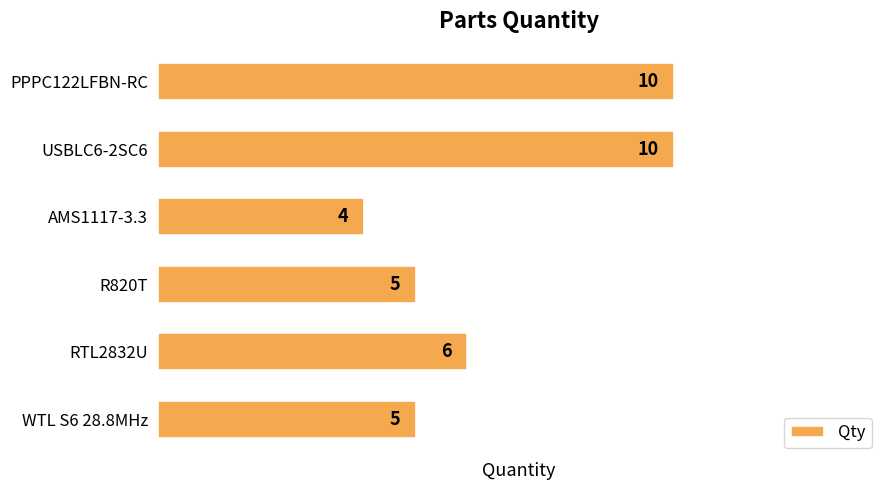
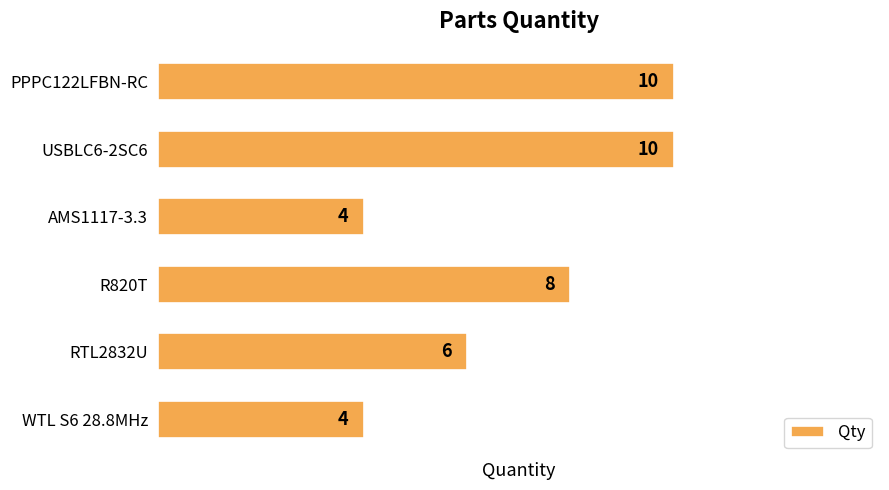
  {
    "PPPC122LFBN-RC": 10,
    "USBLC6-2SC6": 10,
    "AMS1117-3.3": 4,
-   "R820T": 5,
+   "R820T": 8,
    "RTL2832U": 6,
-   "WTL S6 28.8MHz": 5
+   "WTL S6 28.8MHz": 4
  }
